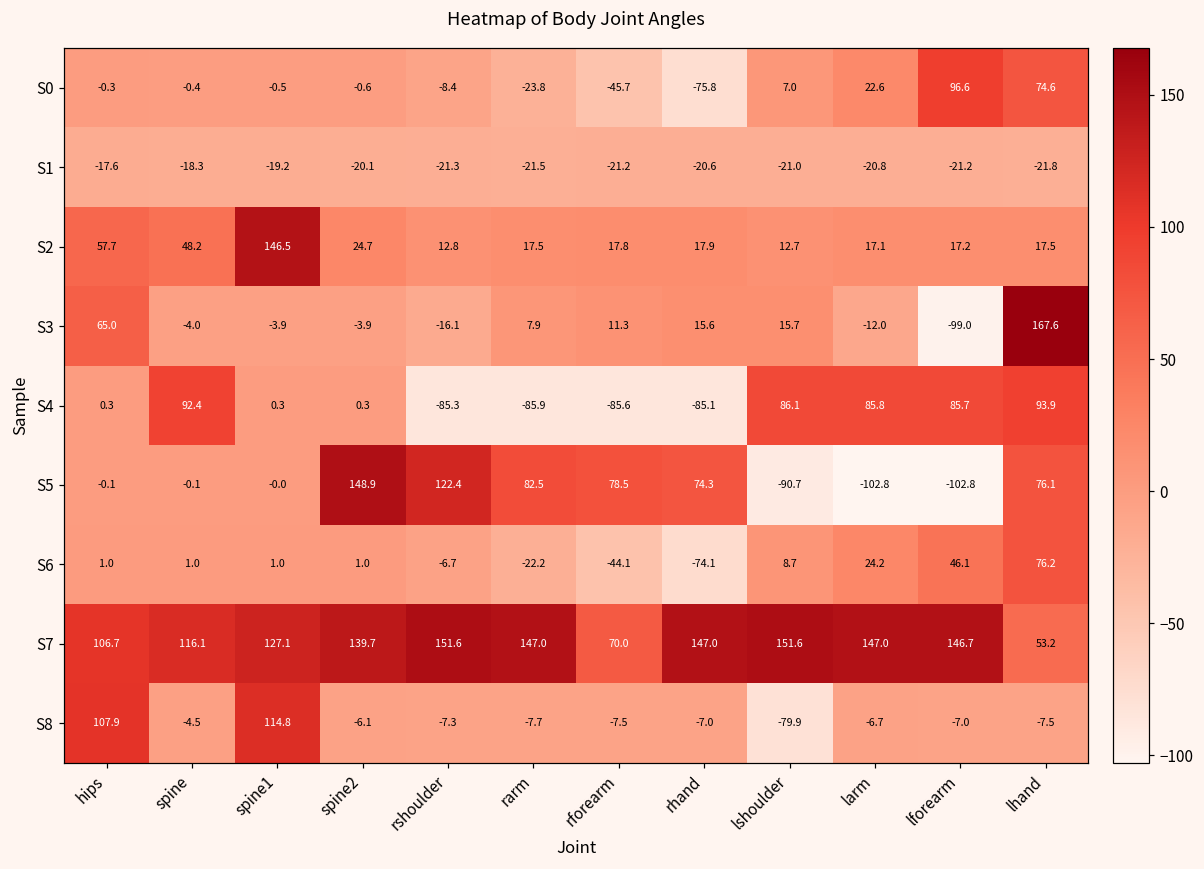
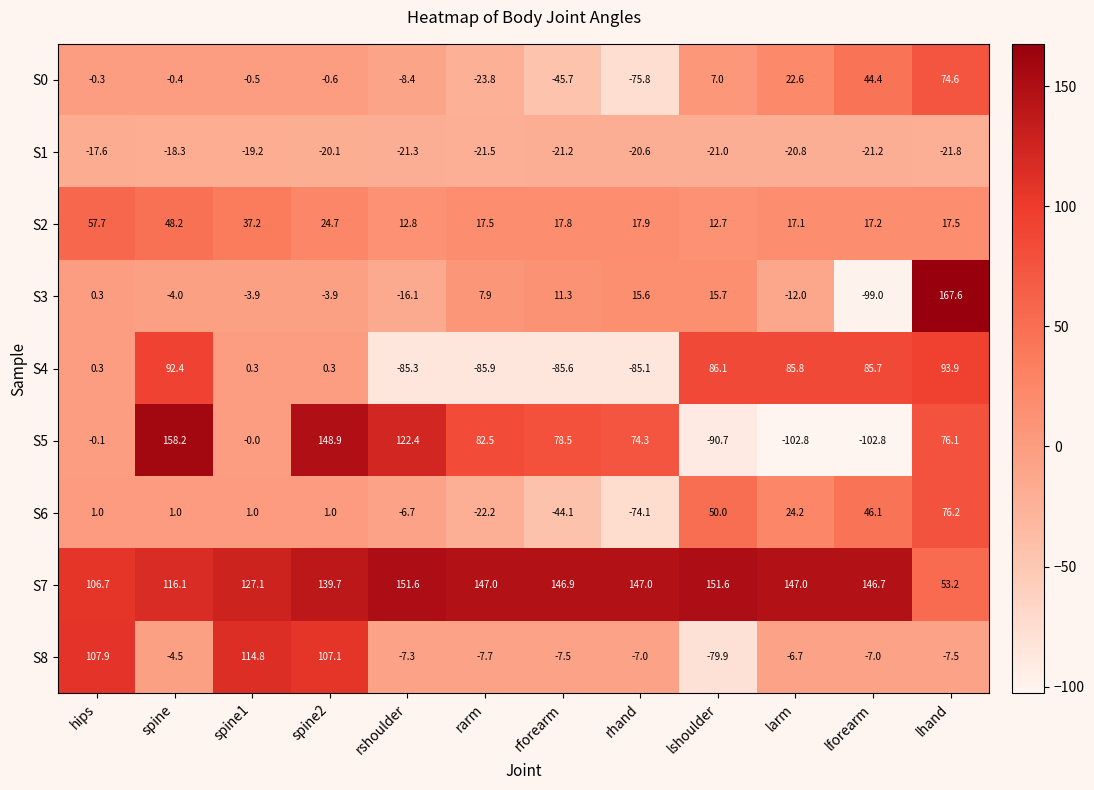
  {
    "S0": {
      "hips": -0.3,
      "spine": -0.4,
      "spine1": -0.5,
      "spine2": -0.6,
      "rshoulder": -8.4,
      "rarm": -23.8,
      "rforearm": -45.7,
      "rhand": -75.8,
      "lshoulder": 7.0,
      "larm": 22.6,
-     "lforearm": 96.6,
+     "lforearm": 44.4,
      "lhand": 74.6
    },
    "S1": {
      "hips": -17.6,
      "spine": -18.3,
      "spine1": -19.2,
      "spine2": -20.1,
      "rshoulder": -21.3,
      "rarm": -21.5,
      "rforearm": -21.2,
      "rhand": -20.6,
      "lshoulder": -21.0,
      "larm": -20.8,
      "lforearm": -21.2,
      "lhand": -21.8
    },
    "S2": {
      "hips": 57.7,
      "spine": 48.2,
-     "spine1": 146.5,
+     "spine1": 37.2,
      "spine2": 24.7,
      "rshoulder": 12.8,
      "rarm": 17.5,
      "rforearm": 17.8,
      "rhand": 17.9,
      "lshoulder": 12.7,
      "larm": 17.1,
      "lforearm": 17.2,
      "lhand": 17.5
    },
    "S3": {
-     "hips": 65.0,
+     "hips": 0.3,
      "spine": -4.0,
      "spine1": -3.9,
      "spine2": -3.9,
      "rshoulder": -16.1,
      "rarm": 7.9,
      "rforearm": 11.3,
      "rhand": 15.6,
      "lshoulder": 15.7,
      "larm": -12.0,
      "lforearm": -99.0,
      "lhand": 167.6
    },
    "S4": {
      "hips": 0.3,
      "spine": 92.4,
      "spine1": 0.3,
      "spine2": 0.3,
      "rshoulder": -85.3,
      "rarm": -85.9,
      "rforearm": -85.6,
      "rhand": -85.1,
      "lshoulder": 86.1,
      "larm": 85.8,
      "lforearm": 85.7,
      "lhand": 93.9
    },
    "S5": {
      "hips": -0.1,
-     "spine": -0.1,
+     "spine": 158.2,
      "spine1": -0.0,
      "spine2": 148.9,
      "rshoulder": 122.4,
      "rarm": 82.5,
      "rforearm": 78.5,
      "rhand": 74.3,
      "lshoulder": -90.7,
      "larm": -102.8,
      "lforearm": -102.8,
      "lhand": 76.1
    },
    "S6": {
      "hips": 1.0,
      "spine": 1.0,
      "spine1": 1.0,
      "spine2": 1.0,
      "rshoulder": -6.7,
      "rarm": -22.2,
      "rforearm": -44.1,
      "rhand": -74.1,
-     "lshoulder": 8.7,
+     "lshoulder": 50.0,
      "larm": 24.2,
      "lforearm": 46.1,
      "lhand": 76.2
    },
    "S7": {
      "hips": 106.7,
      "spine": 116.1,
      "spine1": 127.1,
      "spine2": 139.7,
      "rshoulder": 151.6,
      "rarm": 147.0,
-     "rforearm": 70.0,
+     "rforearm": 146.9,
      "rhand": 147.0,
      "lshoulder": 151.6,
      "larm": 147.0,
      "lforearm": 146.7,
      "lhand": 53.2
    },
    "S8": {
      "hips": 107.9,
      "spine": -4.5,
      "spine1": 114.8,
-     "spine2": -6.1,
+     "spine2": 107.1,
      "rshoulder": -7.3,
      "rarm": -7.7,
      "rforearm": -7.5,
      "rhand": -7.0,
      "lshoulder": -79.9,
      "larm": -6.7,
      "lforearm": -7.0,
      "lhand": -7.5
    }
  }
